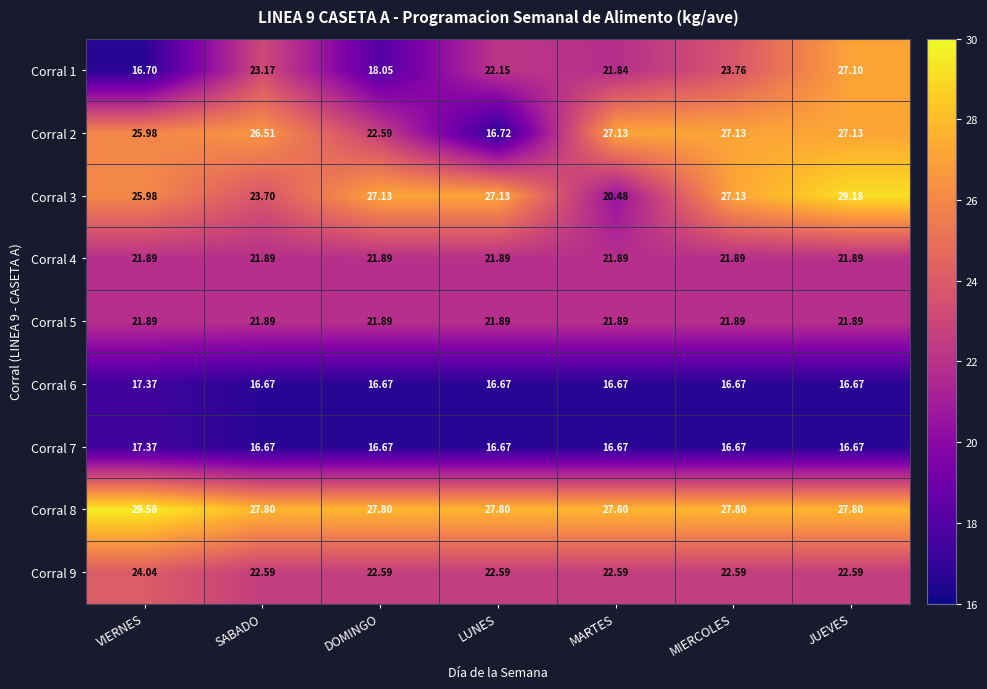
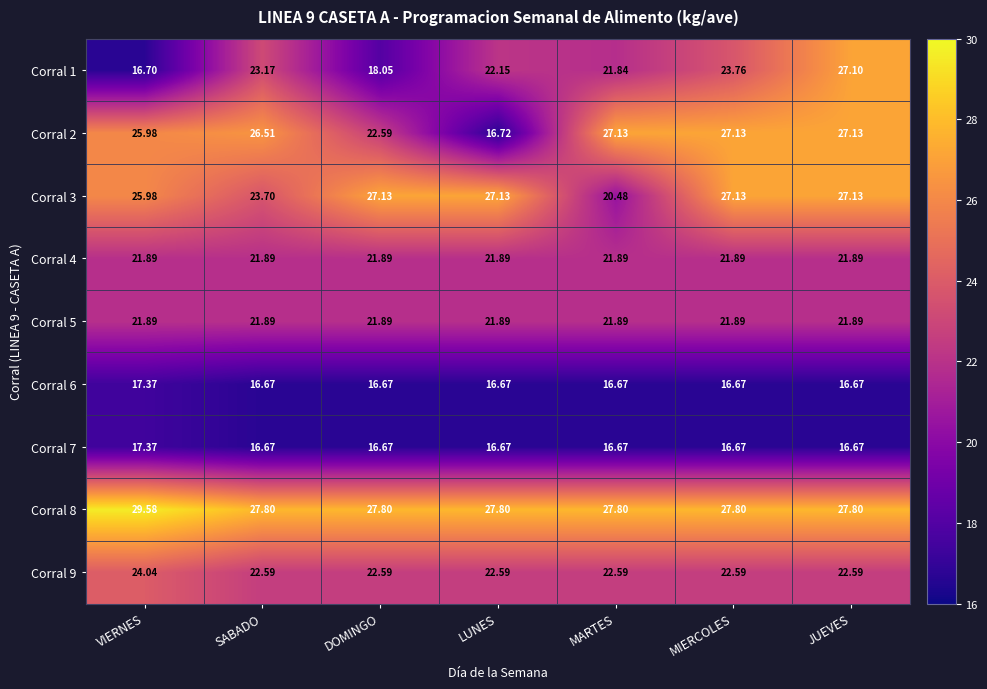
  {
    "Corral 1": {
      "VIERNES": 16.70,
      "SABADO": 23.17,
      "DOMINGO": 18.05,
      "LUNES": 22.15,
      "MARTES": 21.84,
      "MIERCOLES": 23.76,
      "JUEVES": 27.10
    },
    "Corral 2": {
      "VIERNES": 25.98,
      "SABADO": 26.51,
      "DOMINGO": 22.59,
      "LUNES": 16.72,
      "MARTES": 27.13,
      "MIERCOLES": 27.13,
      "JUEVES": 27.13
    },
    "Corral 3": {
      "VIERNES": 25.98,
      "SABADO": 23.70,
      "DOMINGO": 27.13,
      "LUNES": 27.13,
      "MARTES": 20.48,
      "MIERCOLES": 27.13,
-     "JUEVES": 29.18
+     "JUEVES": 27.13
    },
    "Corral 4": {
      "VIERNES": 21.89,
      "SABADO": 21.89,
      "DOMINGO": 21.89,
      "LUNES": 21.89,
      "MARTES": 21.89,
      "MIERCOLES": 21.89,
      "JUEVES": 21.89
    },
    "Corral 5": {
      "VIERNES": 21.89,
      "SABADO": 21.89,
      "DOMINGO": 21.89,
      "LUNES": 21.89,
      "MARTES": 21.89,
      "MIERCOLES": 21.89,
      "JUEVES": 21.89
    },
    "Corral 6": {
      "VIERNES": 17.37,
      "SABADO": 16.67,
      "DOMINGO": 16.67,
      "LUNES": 16.67,
      "MARTES": 16.67,
      "MIERCOLES": 16.67,
      "JUEVES": 16.67
    },
    "Corral 7": {
      "VIERNES": 17.37,
      "SABADO": 16.67,
      "DOMINGO": 16.67,
      "LUNES": 16.67,
      "MARTES": 16.67,
      "MIERCOLES": 16.67,
      "JUEVES": 16.67
    },
    "Corral 8": {
      "VIERNES": 29.58,
      "SABADO": 27.80,
      "DOMINGO": 27.80,
      "LUNES": 27.80,
      "MARTES": 27.80,
      "MIERCOLES": 27.80,
      "JUEVES": 27.80
    },
    "Corral 9": {
      "VIERNES": 24.04,
      "SABADO": 22.59,
      "DOMINGO": 22.59,
      "LUNES": 22.59,
      "MARTES": 22.59,
      "MIERCOLES": 22.59,
      "JUEVES": 22.59
    }
  }
